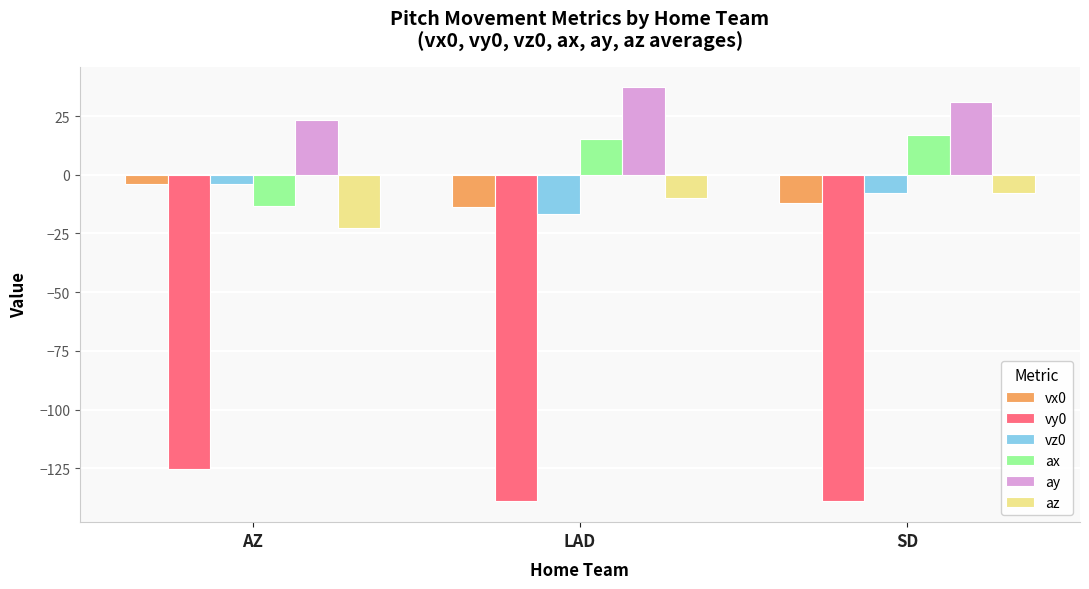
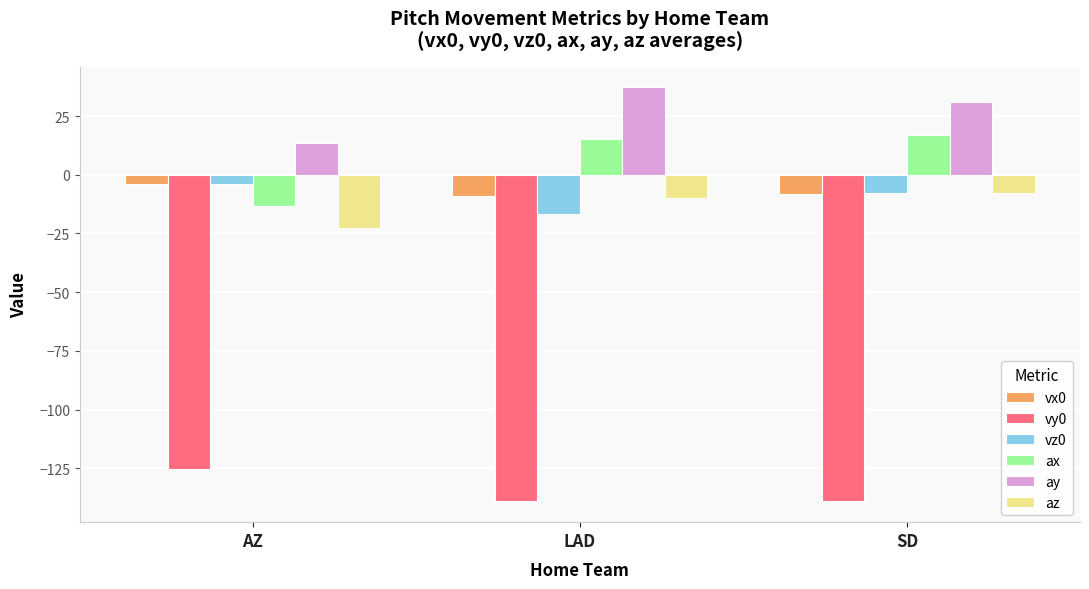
  {
    "vx0": {
      "AZ": -4,
-     "LAD": -14,
-     "SD": -12
+     "LAD": -9,
+     "SD": -8
    },
    "vy0": {
      "AZ": -125,
      "LAD": -139,
      "SD": -139
    },
    "vz0": {
      "AZ": -4,
      "LAD": -17,
      "SD": -8
    },
    "ax": {
      "AZ": -13,
      "LAD": 15,
      "SD": 17
    },
    "ay": {
-     "AZ": 23,
+     "AZ": 13,
      "LAD": 37,
      "SD": 31
    },
    "az": {
      "AZ": -23,
      "LAD": -10,
      "SD": -8
    }
  }
